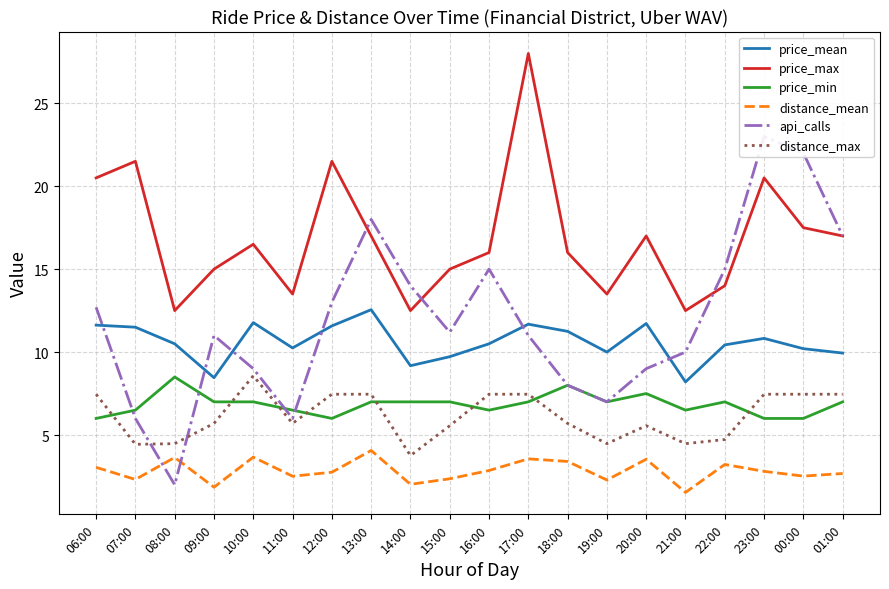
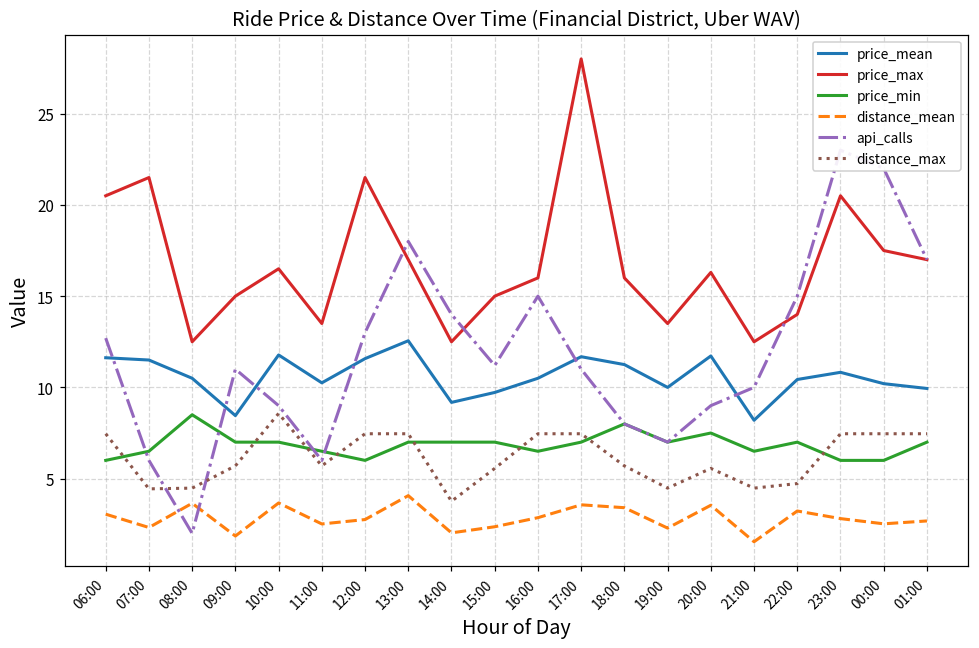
  {
    "price_mean": {
      "06:00": 11.6,
      "07:00": 11.5,
      "08:00": 10.5,
      "09:00": 8.5,
      "10:00": 11.8,
      "11:00": 10.3,
      "12:00": 11.6,
      "13:00": 12.6,
      "14:00": 9.2,
      "15:00": 9.7,
      "16:00": 10.5,
      "17:00": 11.7,
      "18:00": 11.3,
      "19:00": 10.0,
      "20:00": 11.7,
      "21:00": 8.2,
      "22:00": 10.4,
      "23:00": 10.8,
      "00:00": 10.2,
      "01:00": 9.9
    },
    "price_max": {
      "06:00": 20.5,
      "07:00": 21.5,
      "08:00": 12.5,
      "09:00": 15.0,
      "10:00": 16.5,
      "11:00": 13.5,
      "12:00": 21.5,
      "13:00": 17.0,
      "14:00": 12.5,
      "15:00": 15.0,
      "16:00": 16.0,
      "17:00": 28.0,
      "18:00": 16.0,
      "19:00": 13.5,
-     "20:00": 17.0,
+     "20:00": 16.3,
      "21:00": 12.5,
      "22:00": 14.0,
      "23:00": 20.5,
      "00:00": 17.5
    },
    "price_min": {
      "06:00": 6.0,
      "07:00": 6.5,
      "08:00": 8.5,
      "09:00": 7.0,
      "10:00": 7.0,
      "11:00": 6.5,
      "12:00": 6.0,
      "13:00": 7.0,
      "14:00": 7.0,
      "15:00": 7.0,
      "16:00": 6.5,
      "17:00": 7.0,
      "20:00": 7.5,
      "21:00": 6.5,
      "22:00": 7.0,
      "23:00": 6.0,
      "00:00": 6.0,
      "01:00": 7.0
    },
    "distance_mean": {
      "06:00": 3.1,
      "07:00": 2.3,
      "08:00": 3.6,
      "09:00": 1.9,
      "10:00": 3.7,
      "11:00": 2.5,
      "12:00": 2.8,
      "13:00": 4.1,
      "14:00": 2.0,
      "15:00": 2.4,
      "16:00": 2.9,
      "17:00": 3.6,
      "18:00": 3.4,
      "19:00": 2.3,
      "20:00": 3.5,
      "21:00": 1.5,
      "22:00": 3.2,
      "23:00": 2.8,
      "00:00": 2.5,
      "01:00": 2.7
    },
    "api_calls": {
      "06:00": 12.7,
      "07:00": 6.0,
      "08:00": 2.0,
      "09:00": 11.0,
      "10:00": 9.0,
      "11:00": 6.0,
      "12:00": 13.0,
      "13:00": 18.0,
      "14:00": 14.0,
      "15:00": 11.2,
      "16:00": 15.0,
      "17:00": 11.0,
      "20:00": 9.0,
      "21:00": 10.0,
      "22:00": 15.0
    },
    "distance_max": {
      "06:00": 7.5,
      "07:00": 4.4,
      "08:00": 4.5,
      "09:00": 5.7,
      "10:00": 8.6,
      "11:00": 5.7,
      "12:00": 7.5,
      "13:00": 7.5,
      "14:00": 3.8,
      "15:00": 5.6,
      "16:00": 7.5,
      "17:00": 7.5,
      "18:00": 5.7,
      "19:00": 4.5,
      "20:00": 5.6,
      "21:00": 4.5,
      "22:00": 4.7,
      "23:00": 7.5,
      "00:00": 7.5,
      "01:00": 7.5
    }
  }
